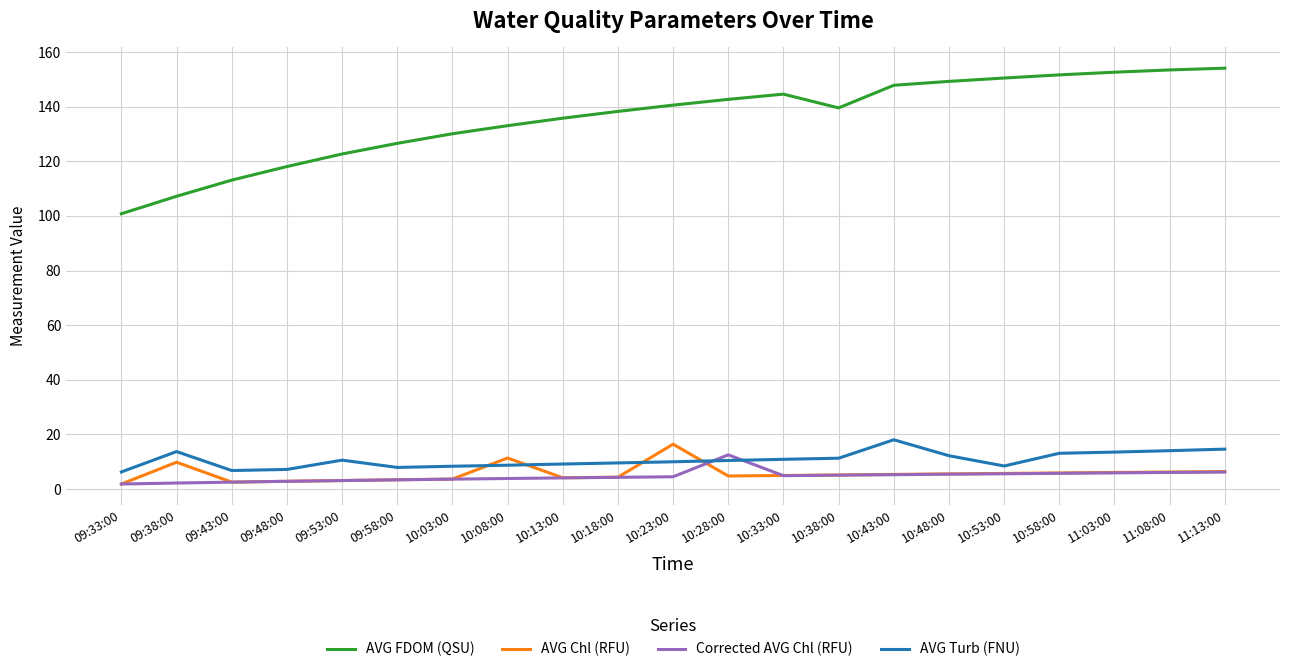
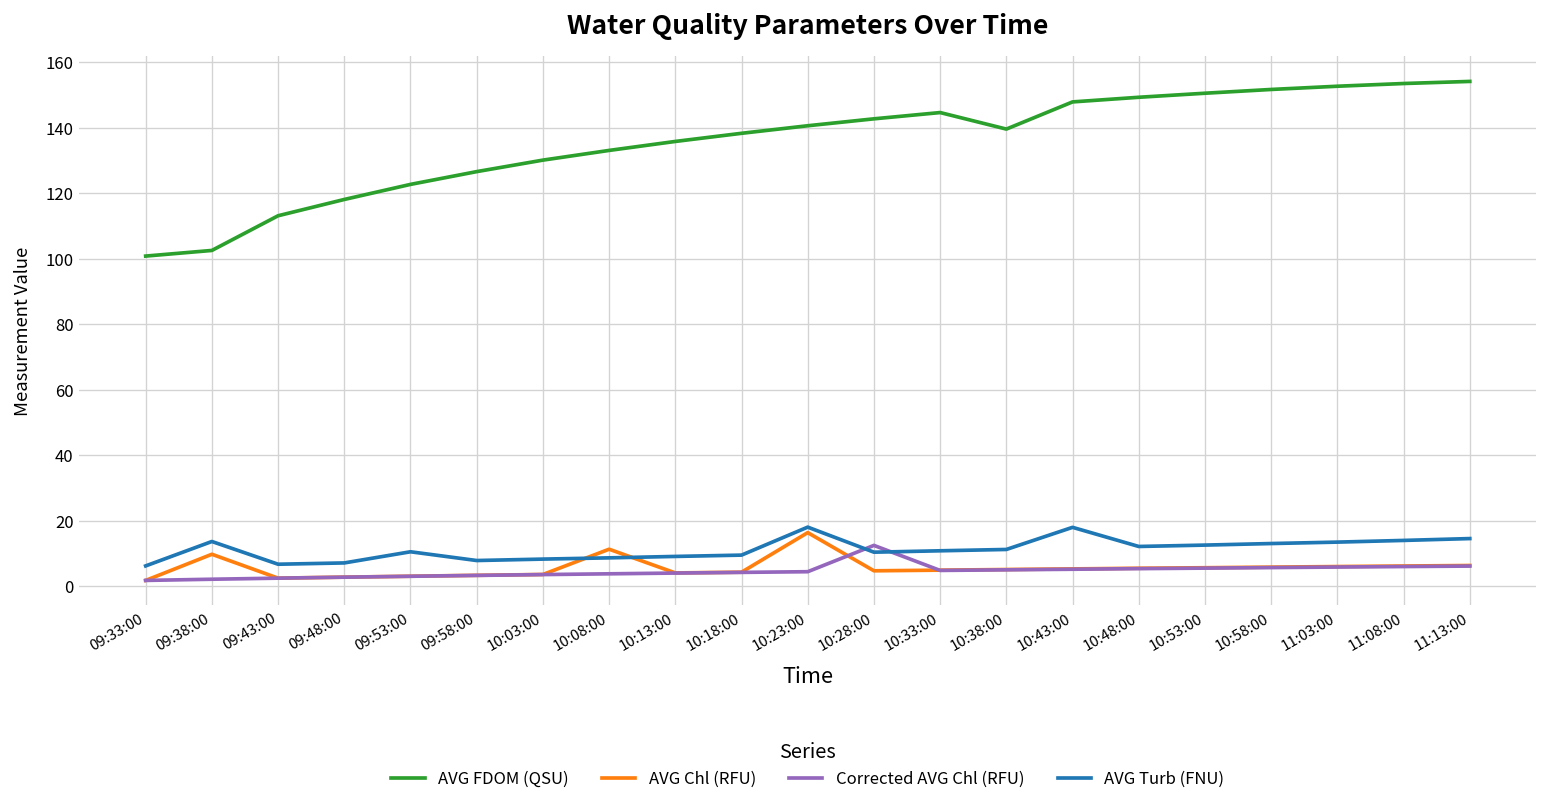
  {
    "AVG FDOM (QSU)": {
      "09:33:00": 101,
-     "09:38:00": 107,
+     "09:38:00": 103,
      "09:43:00": 113,
      "09:48:00": 118,
      "09:53:00": 123,
      "09:58:00": 127,
      "10:03:00": 130,
      "10:08:00": 133,
      "10:13:00": 136,
      "10:18:00": 138,
      "10:23:00": 141,
      "10:28:00": 143,
      "10:33:00": 145,
      "10:38:00": 140,
      "10:43:00": 148,
      "10:48:00": 149,
      "10:53:00": 150,
      "10:58:00": 152,
      "11:03:00": 153,
      "11:08:00": 153,
      "11:13:00": 154
    },
    "AVG Chl (RFU)": {
      "09:38:00": 10,
      "10:08:00": 11,
      "10:23:00": 16,
      "10:28:00": 5
    },
    "Corrected AVG Chl (RFU)": {
      "09:38:00": 2,
      "10:08:00": 4,
      "10:23:00": 4,
      "10:28:00": 12
    },
    "AVG Turb (FNU)": {
      "09:33:00": 6,
      "09:38:00": 14,
      "09:43:00": 7,
      "09:48:00": 7,
      "09:53:00": 11,
      "09:58:00": 8,
      "10:03:00": 8,
      "10:08:00": 9,
      "10:13:00": 9,
      "10:18:00": 10,
-     "10:23:00": 10,
+     "10:23:00": 18,
      "10:28:00": 10,
      "10:33:00": 11,
      "10:38:00": 11,
      "10:43:00": 18,
      "10:48:00": 12,
-     "10:53:00": 8,
+     "10:53:00": 13,
      "10:58:00": 13,
      "11:03:00": 13,
      "11:08:00": 14,
      "11:13:00": 15
    }
  }
